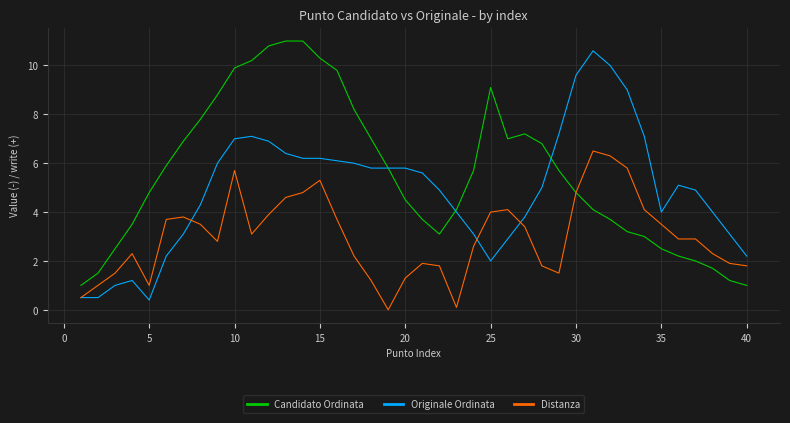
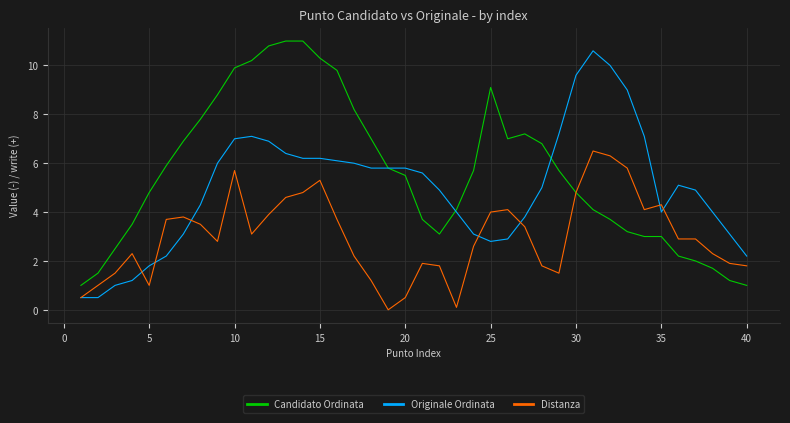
  {
    "Candidato Ordinata": {
      "5": 4.8,
      "10": 9.9,
      "15": 10.3,
-     "20": 4.5,
+     "20": 5.5,
      "25": 9.1,
-     "35": 2.5,
+     "35": 3.0,
      "40": 1.0
    },
    "Originale Ordinata": {
-     "5": 0.4,
+     "5": 1.8,
      "10": 7.0,
      "15": 6.2,
      "20": 5.8,
-     "25": 2.0,
+     "25": 2.8,
      "30": 9.6,
      "35": 4.0,
      "40": 2.2
    },
    "Distanza": {
      "5": 1.0,
      "10": 5.7,
      "15": 5.3,
-     "20": 1.3,
+     "20": 0.5,
      "25": 4.0,
-     "35": 3.5,
+     "35": 4.3,
      "40": 1.8
    }
  }
